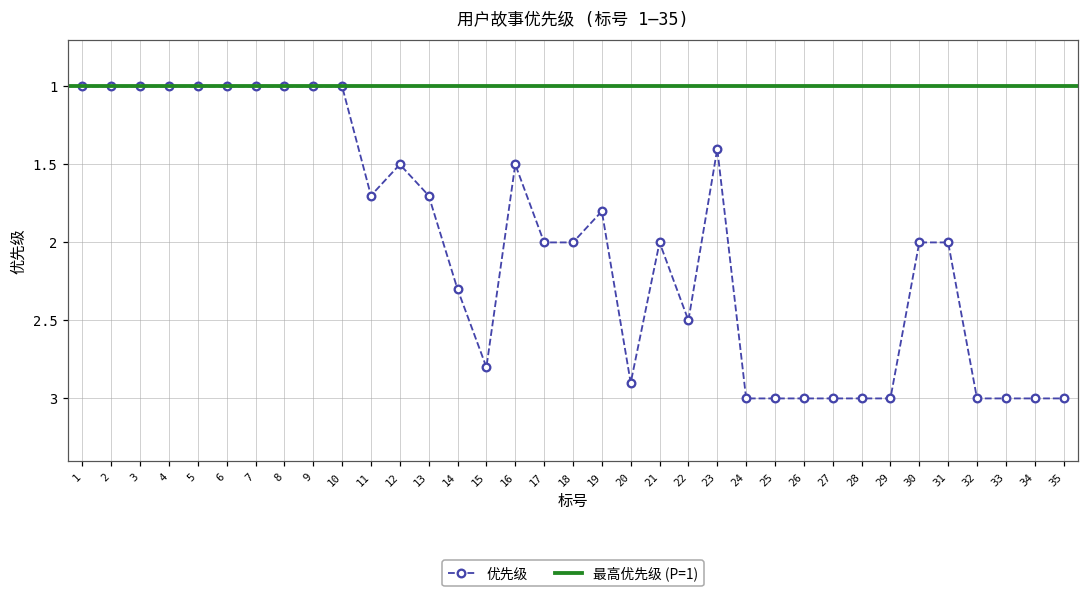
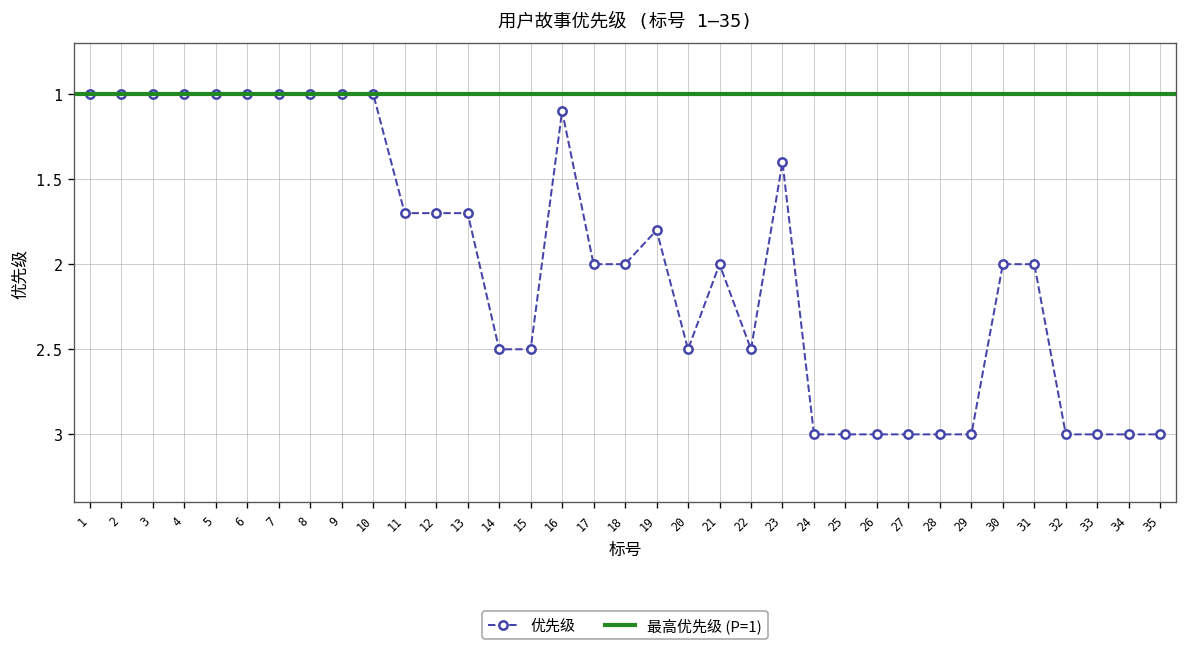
  {
    "1": 1.0,
    "2": 1.0,
    "3": 1.0,
    "4": 1.0,
    "5": 1.0,
    "6": 1.0,
    "7": 1.0,
    "8": 1.0,
    "9": 1.0,
    "10": 1.0,
    "11": 1.7,
-   "12": 1.5,
+   "12": 1.7,
    "13": 1.7,
-   "14": 2.3,
-   "15": 2.8,
-   "16": 1.5,
+   "14": 2.5,
+   "15": 2.5,
+   "16": 1.1,
    "17": 2.0,
    "18": 2.0,
    "19": 1.8,
-   "20": 2.9,
+   "20": 2.5,
    "21": 2.0,
    "22": 2.5,
    "23": 1.4,
    "24": 3.0,
    "25": 3.0,
    "26": 3.0,
    "27": 3.0,
    "28": 3.0,
    "29": 3.0,
    "30": 2.0,
    "31": 2.0,
    "32": 3.0,
    "33": 3.0,
    "34": 3.0,
    "35": 3.0
  }
